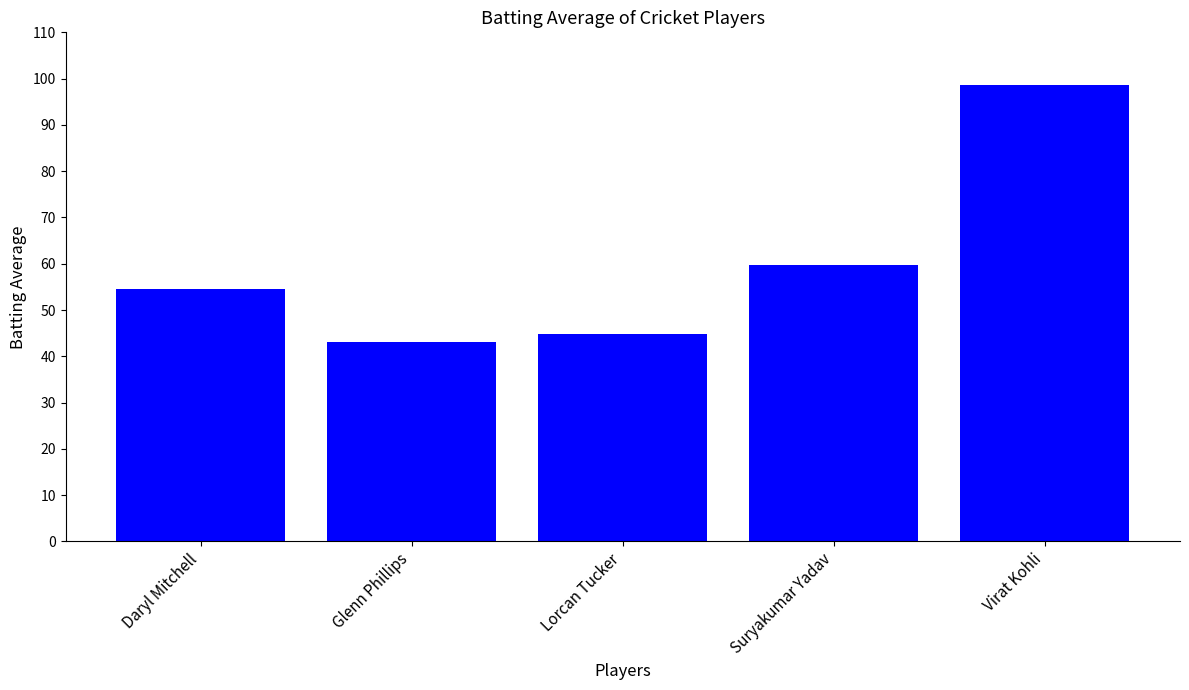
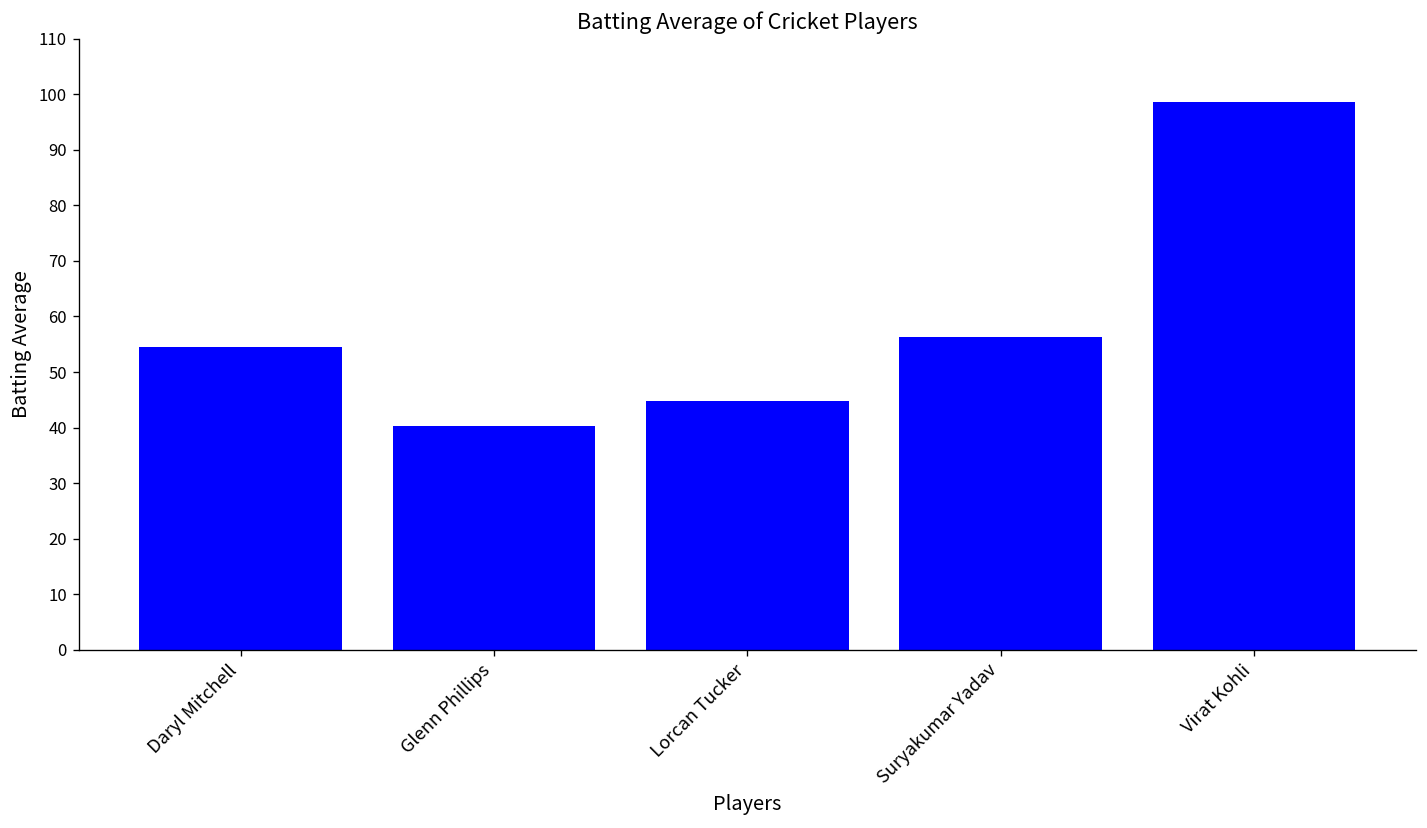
  {
    "Daryl Mitchell": 55,
-   "Glenn Phillips": 43,
+   "Glenn Phillips": 40,
    "Lorcan Tucker": 45,
-   "Suryakumar Yadav": 60,
+   "Suryakumar Yadav": 56,
    "Virat Kohli": 99
  }
